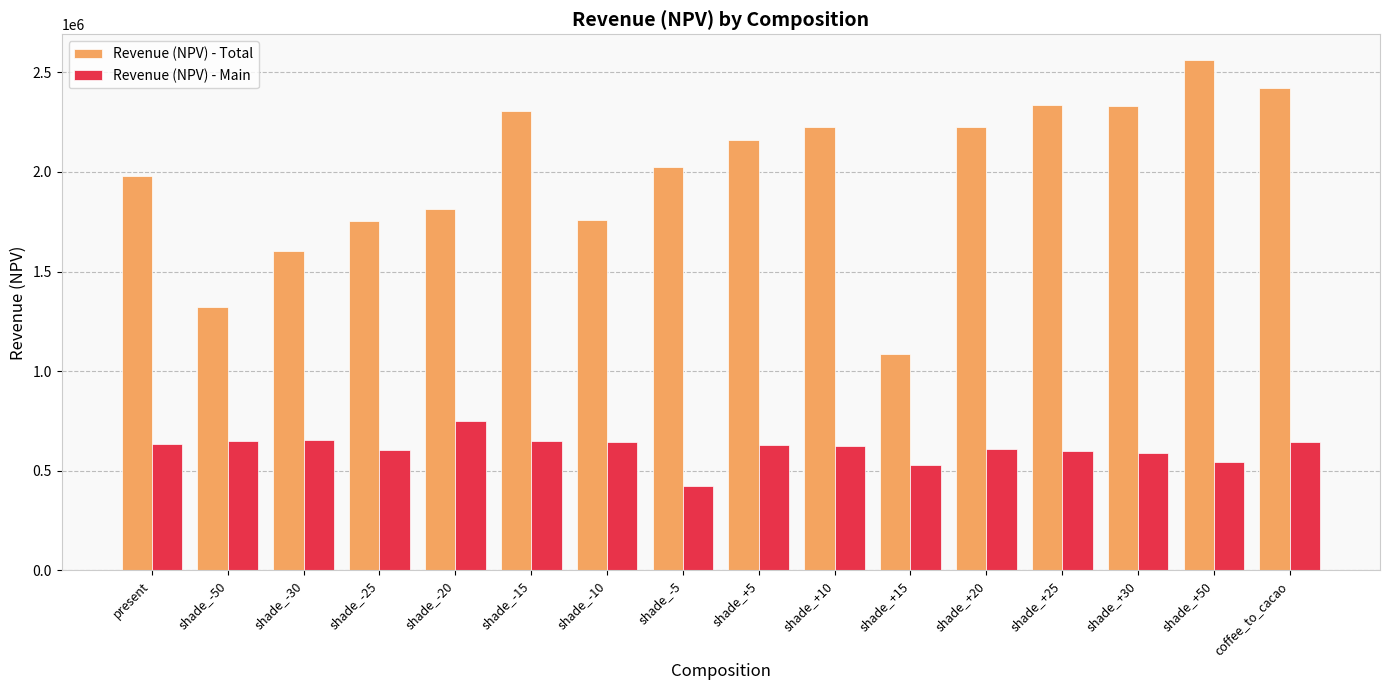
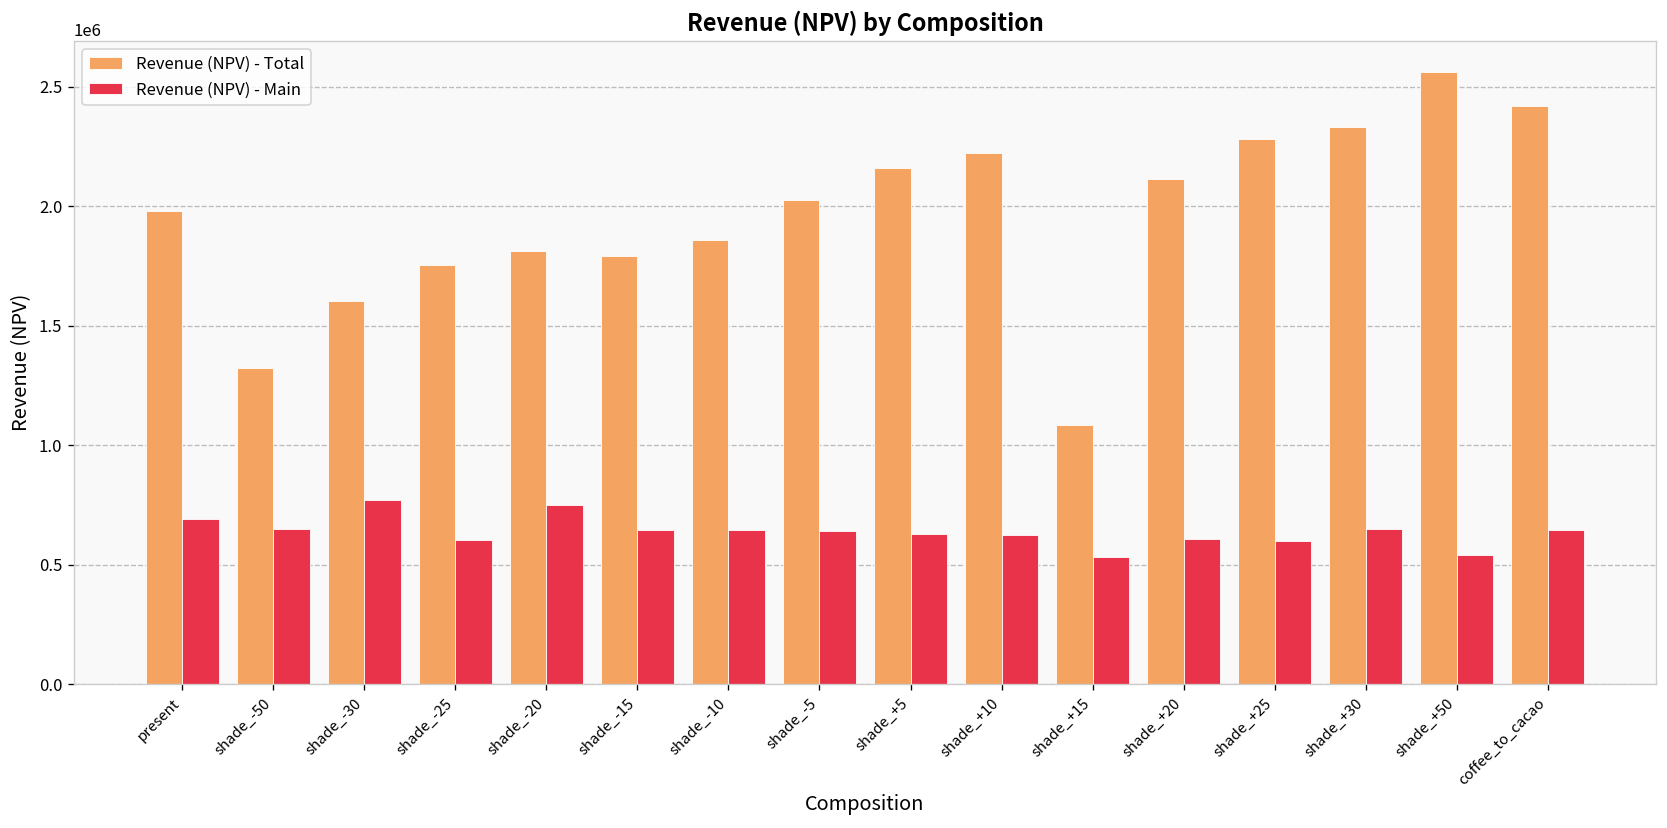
  {
    "Revenue (NPV) - Total": {
      "present": 1980000,
      "shade_-50": 1320000,
      "shade_-30": 1600000,
      "shade_-25": 1750000,
      "shade_-20": 1810000,
-     "shade_-15": 2310000,
-     "shade_-10": 1760000,
+     "shade_-15": 1790000,
+     "shade_-10": 1860000,
      "shade_-5": 2030000,
      "shade_+5": 2160000,
      "shade_+10": 2220000,
      "shade_+15": 1090000,
-     "shade_+20": 2230000,
-     "shade_+25": 2340000,
+     "shade_+20": 2110000,
+     "shade_+25": 2280000,
      "shade_+30": 2330000,
      "shade_+50": 2560000,
      "coffee_to_cacao": 2420000
    },
    "Revenue (NPV) - Main": {
-     "present": 640000,
+     "present": 690000,
      "shade_-50": 650000,
-     "shade_-30": 650000,
+     "shade_-30": 770000,
      "shade_-25": 600000,
      "shade_-20": 750000,
      "shade_-15": 650000,
      "shade_-10": 640000,
-     "shade_-5": 420000,
+     "shade_-5": 640000,
      "shade_+5": 630000,
      "shade_+10": 620000,
      "shade_+15": 530000,
      "shade_+20": 610000,
      "shade_+25": 600000,
-     "shade_+30": 590000,
+     "shade_+30": 650000,
      "shade_+50": 540000,
      "coffee_to_cacao": 650000
    }
  }
